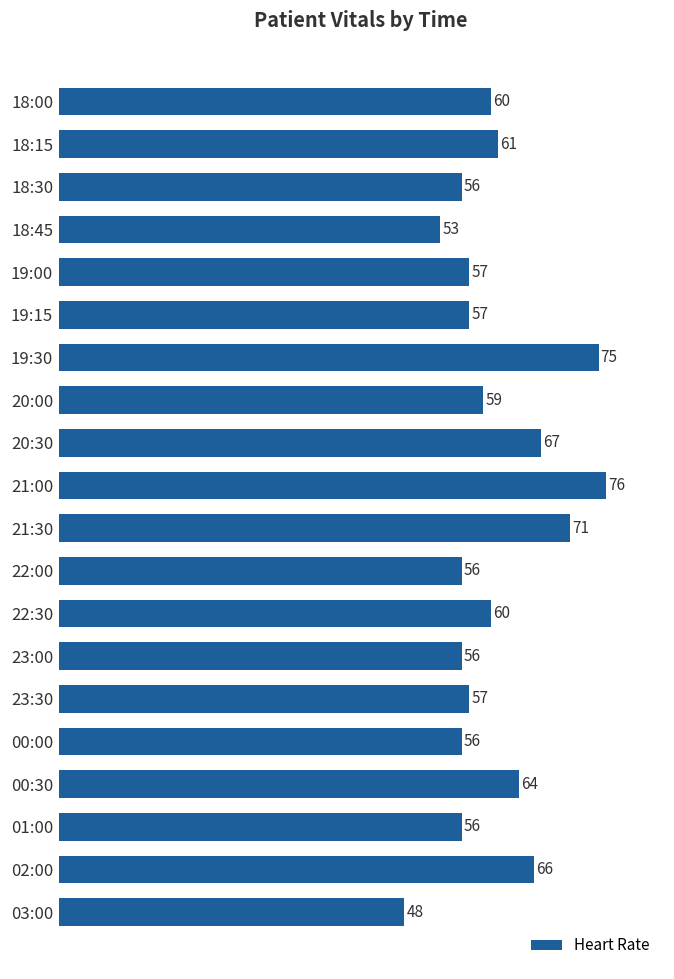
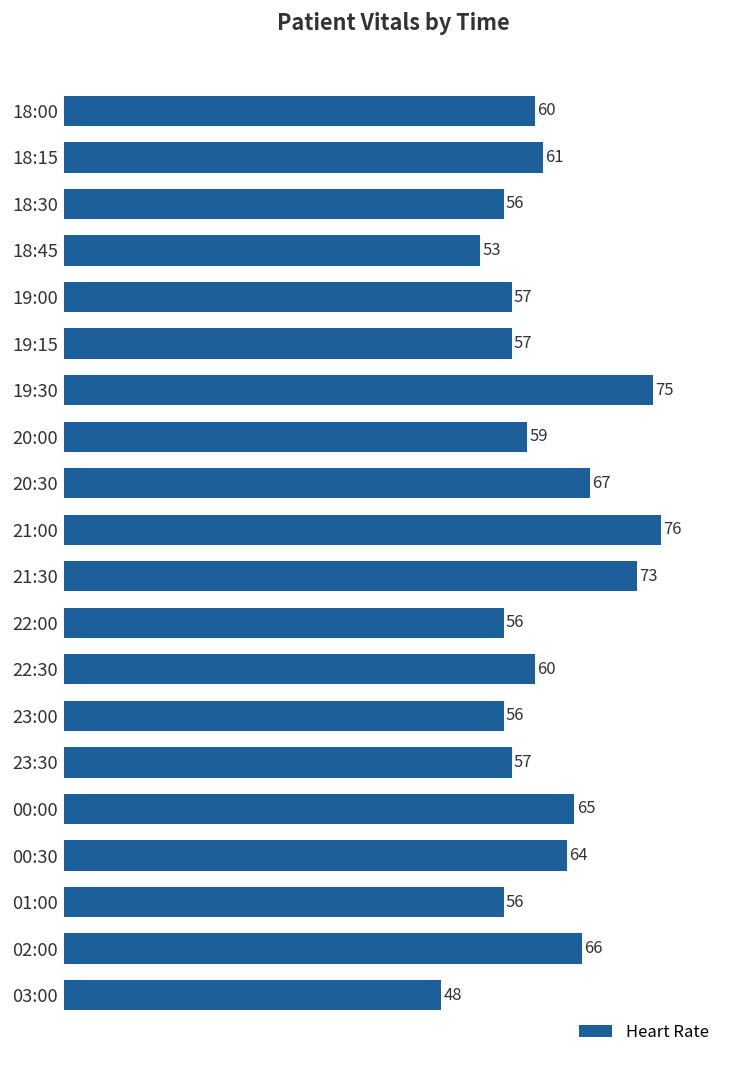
  {
    "18:00": 60,
    "18:15": 61,
    "18:30": 56,
    "18:45": 53,
    "19:00": 57,
    "19:15": 57,
    "19:30": 75,
    "20:00": 59,
    "20:30": 67,
    "21:00": 76,
-   "21:30": 71,
+   "21:30": 73,
    "22:00": 56,
    "22:30": 60,
    "23:00": 56,
    "23:30": 57,
-   "00:00": 56,
+   "00:00": 65,
    "00:30": 64,
    "01:00": 56,
    "02:00": 66,
    "03:00": 48
  }
